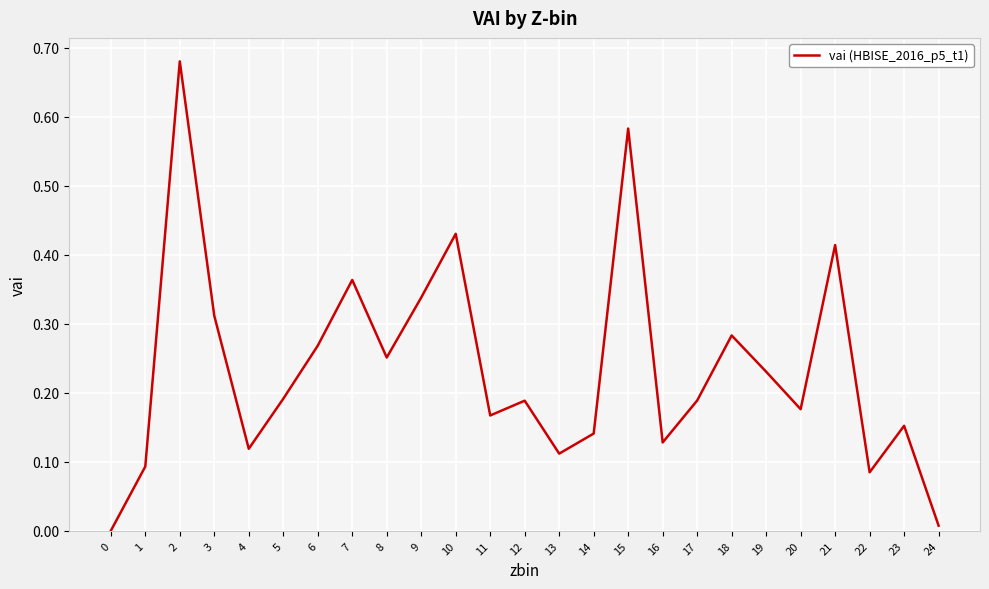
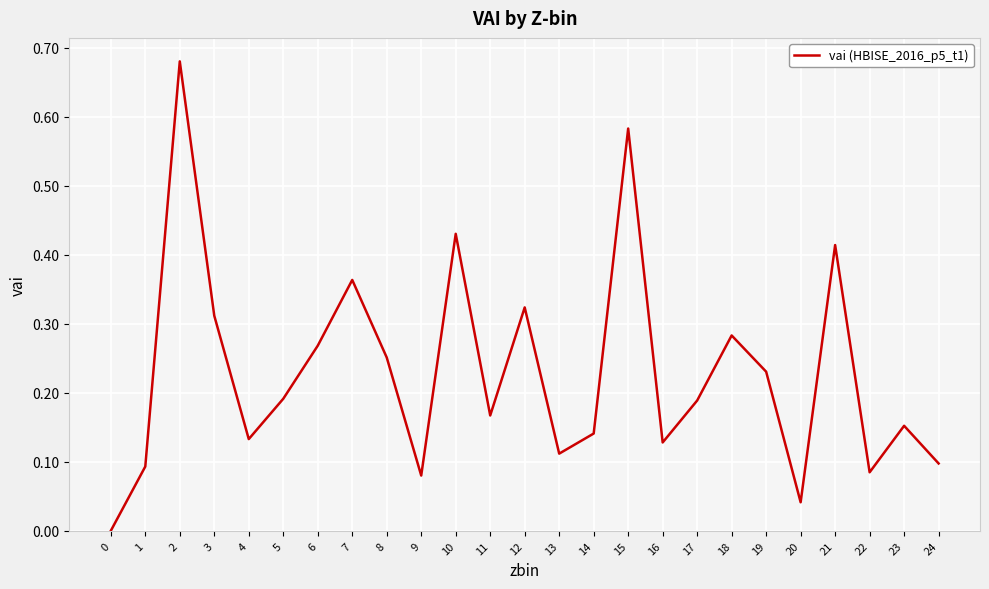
  {
    "0": 0.00,
    "1": 0.09,
    "2": 0.68,
    "3": 0.31,
-   "4": 0.12,
+   "4": 0.13,
    "5": 0.19,
    "6": 0.27,
    "7": 0.36,
    "8": 0.25,
-   "9": 0.34,
+   "9": 0.08,
    "10": 0.43,
    "11": 0.17,
-   "12": 0.19,
+   "12": 0.32,
    "13": 0.11,
    "14": 0.14,
    "15": 0.58,
    "16": 0.13,
    "17": 0.19,
    "18": 0.28,
    "19": 0.23,
-   "20": 0.18,
+   "20": 0.04,
    "21": 0.41,
    "22": 0.08,
    "23": 0.15,
-   "24": 0.01
+   "24": 0.10
  }
